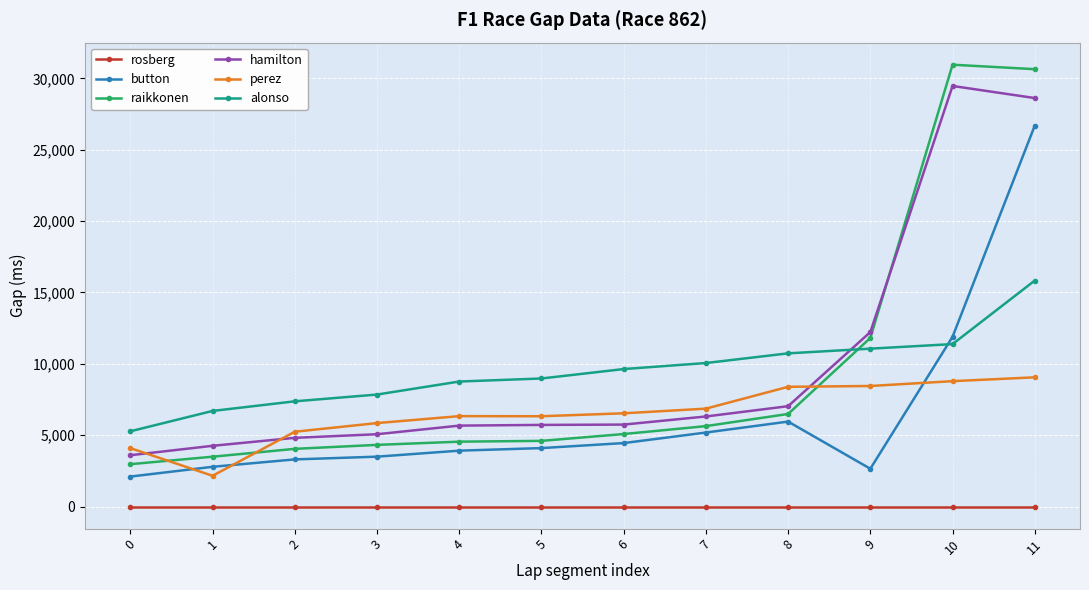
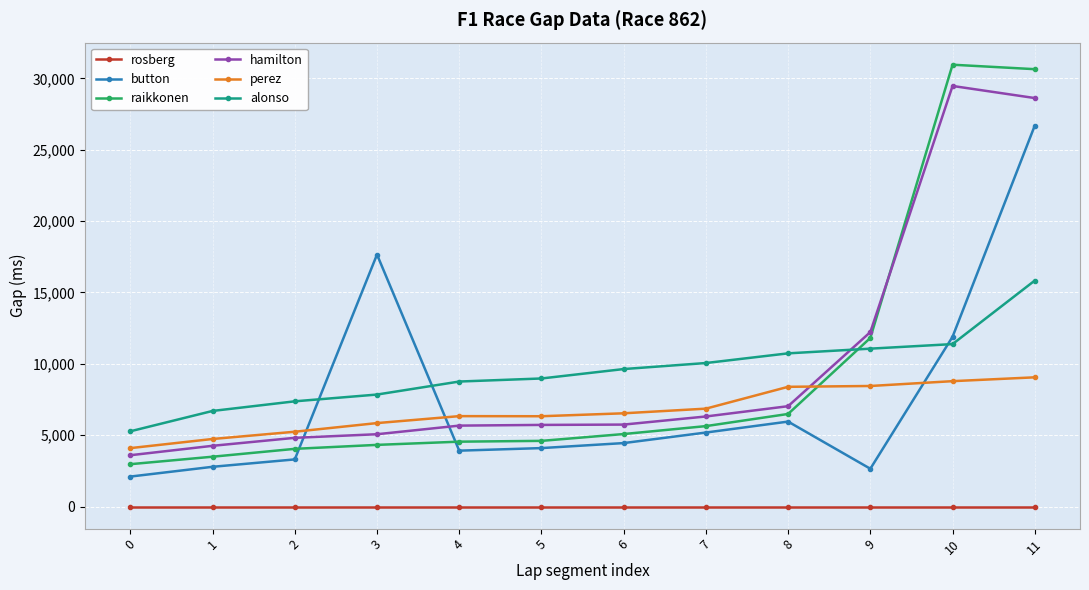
  {
    "rosberg": {
      "0": "0",
      "1": "0",
      "2": "0",
      "3": "0",
      "4": "0",
      "5": "0",
      "6": "0",
      "7": "0",
      "8": "0",
      "9": "0",
      "10": "0",
      "11": "0"
    },
    "button": {
      "0": "2,100",
      "1": "2,800",
      "2": "3,300",
-     "3": "3,500",
+     "3": "17,700",
      "4": "3,900",
      "5": "4,100",
      "6": "4,400",
      "7": "5,200",
      "8": "6,000",
      "9": "2,600",
      "10": "11,900",
      "11": "26,700"
    },
    "hamilton": {
      "0": "3,600",
      "1": "4,300",
      "2": "4,800",
      "3": "5,100",
      "4": "5,700",
      "5": "5,700",
      "6": "5,700",
      "7": "6,300",
      "8": "7,000",
      "9": "12,200",
      "10": "29,500",
      "11": "28,600"
    },
    "perez": {
      "0": "4,100",
-     "1": "2,200",
+     "1": "4,700",
      "2": "5,200",
      "3": "5,800",
      "4": "6,300",
      "5": "6,300",
      "6": "6,500",
      "7": "6,900",
      "8": "8,400",
      "9": "8,400",
      "10": "8,800",
      "11": "9,100"
    }
  }
